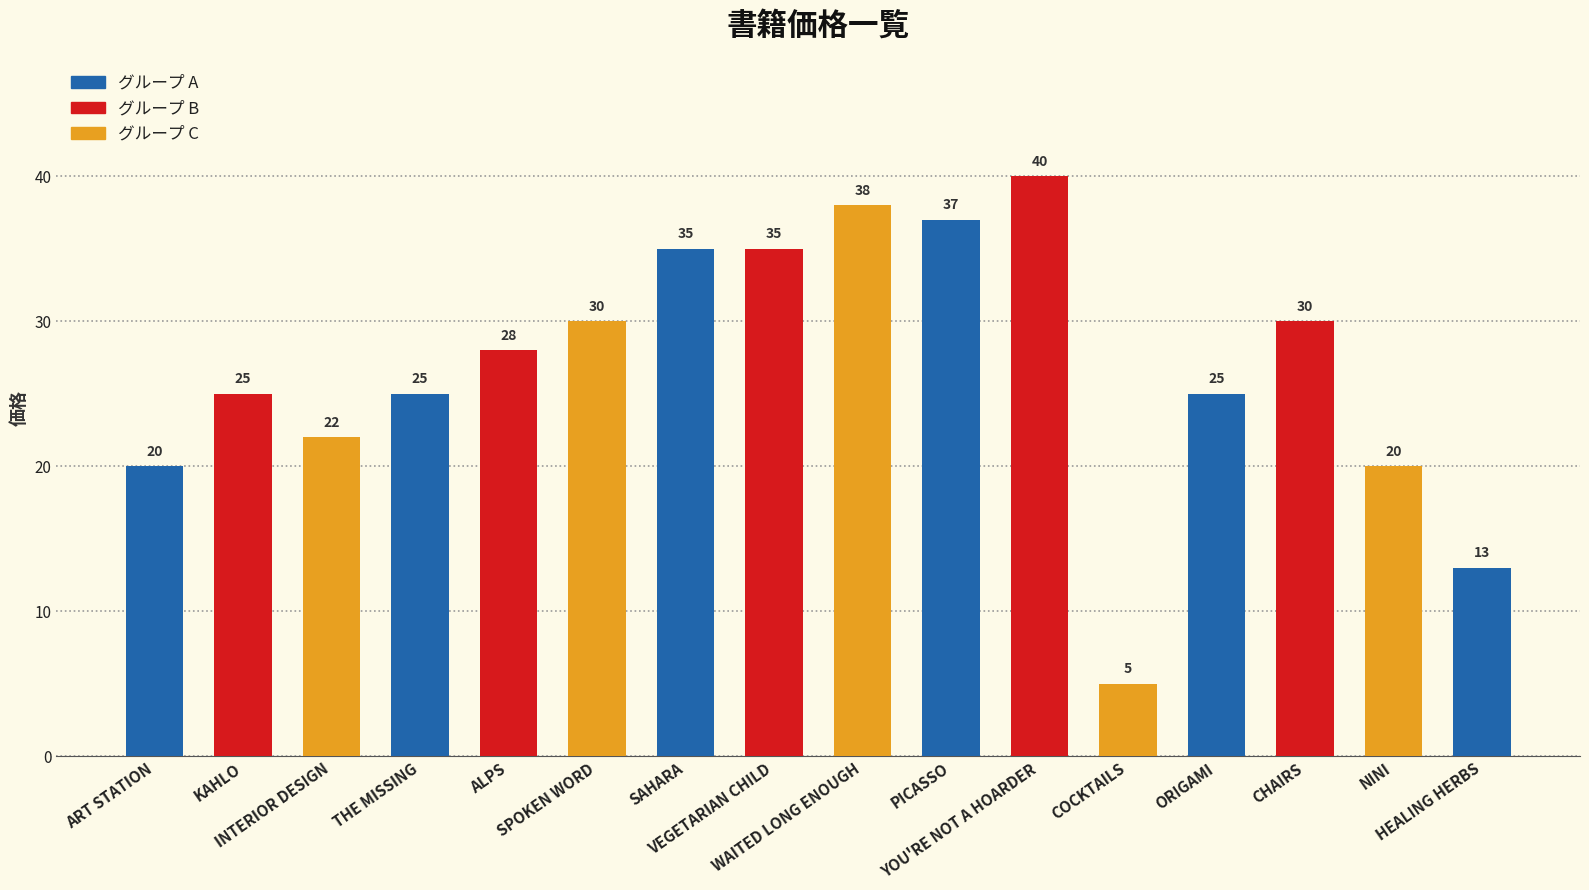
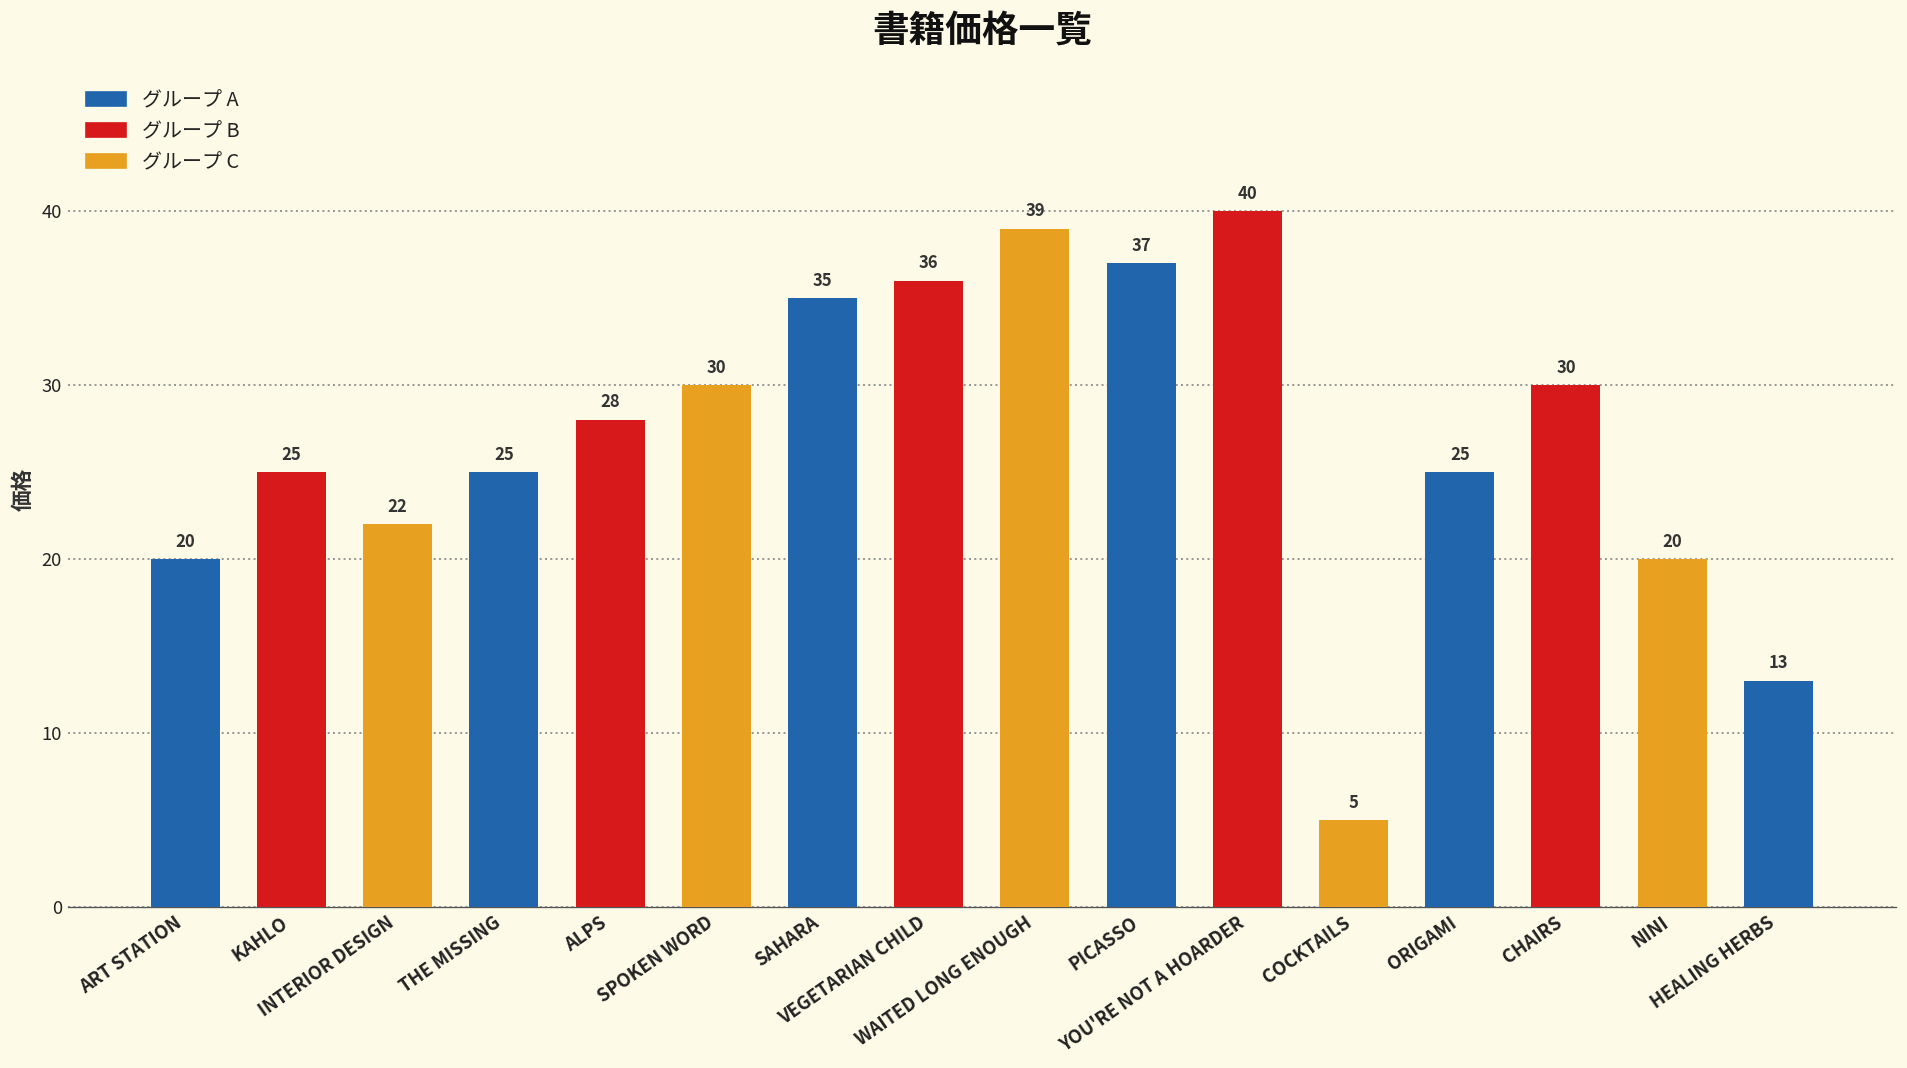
  {
    "ART STATION": 20,
    "KAHLO": 25,
    "INTERIOR DESIGN": 22,
    "THE MISSING": 25,
    "ALPS": 28,
    "SPOKEN WORD": 30,
    "SAHARA": 35,
-   "VEGETARIAN CHILD": 35,
-   "WAITED LONG ENOUGH": 38,
+   "VEGETARIAN CHILD": 36,
+   "WAITED LONG ENOUGH": 39,
    "PICASSO": 37,
    "YOU'RE NOT A HOARDER": 40,
    "COCKTAILS": 5,
    "ORIGAMI": 25,
    "CHAIRS": 30,
    "NINI": 20,
    "HEALING HERBS": 13
  }
